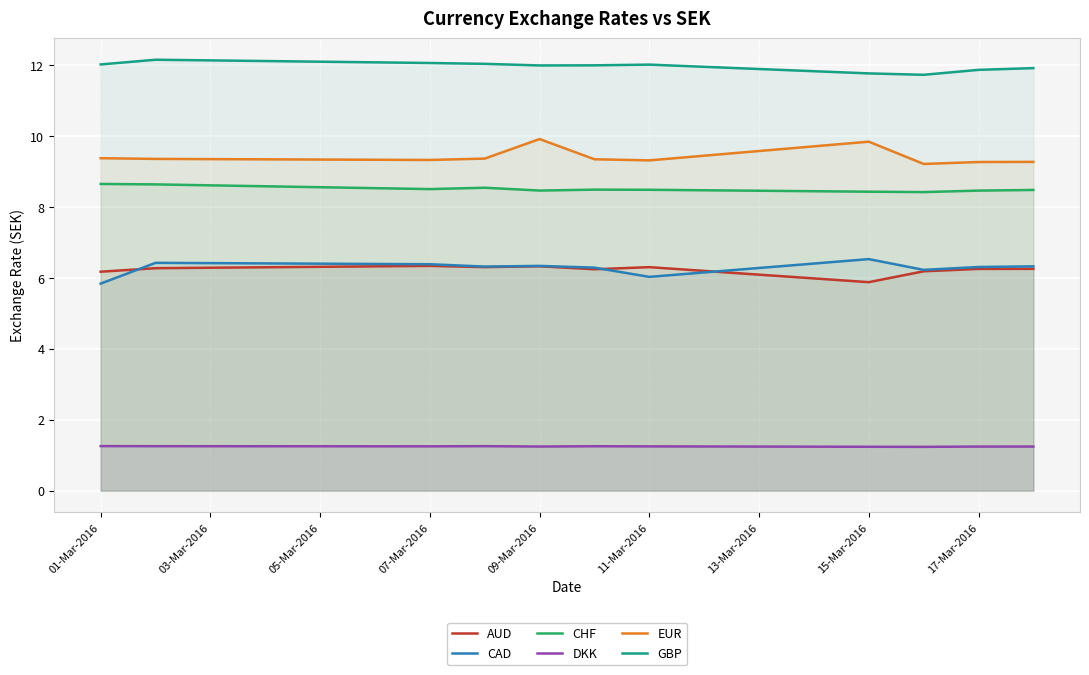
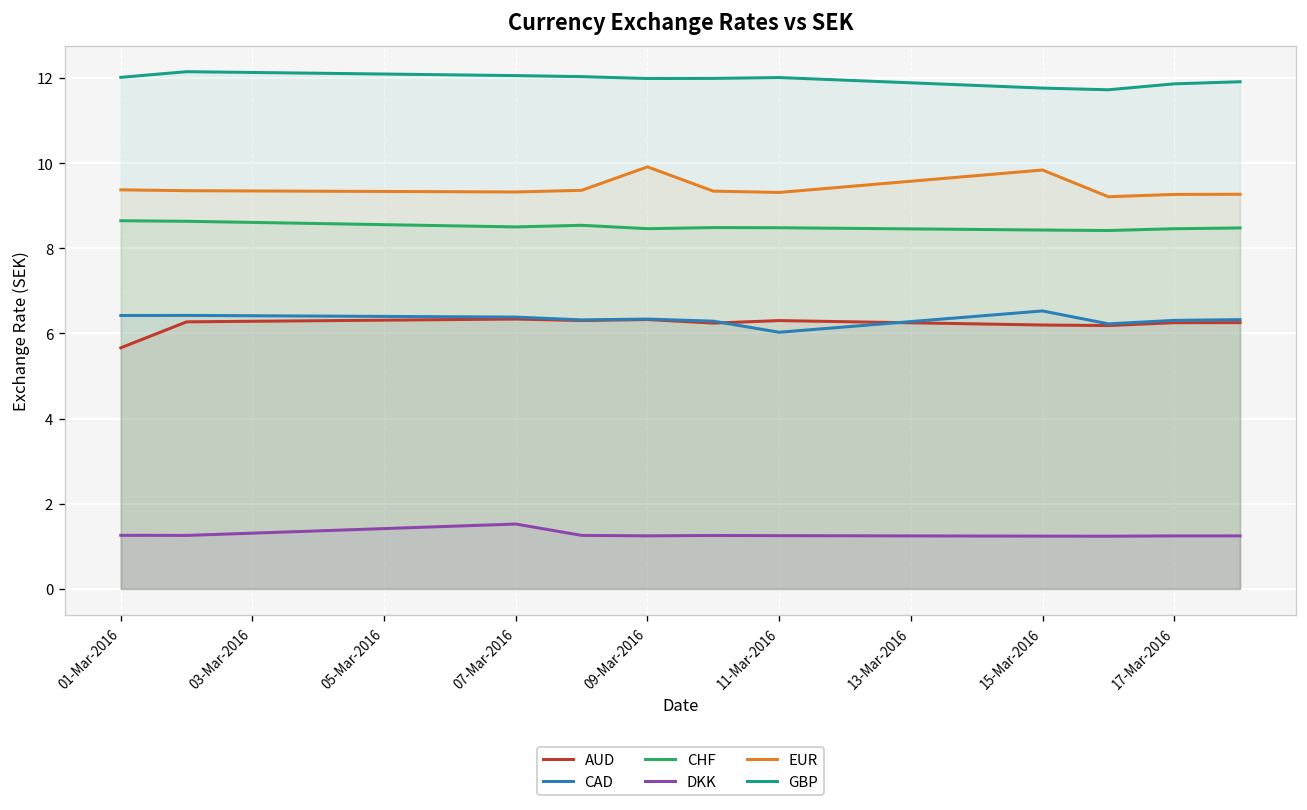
  {
    "AUD": {
-     "01-Mar-2016": 6.2,
+     "01-Mar-2016": 5.7,
      "11-Mar-2016": 6.3,
-     "15-Mar-2016": 5.9
+     "15-Mar-2016": 6.2
    },
    "CAD": {
-     "01-Mar-2016": 5.8,
+     "01-Mar-2016": 6.4,
      "11-Mar-2016": 6.0,
      "15-Mar-2016": 6.5
    },
    "DKK": {
      "01-Mar-2016": 1.3,
-     "07-Mar-2016": 1.2,
+     "07-Mar-2016": 1.5,
      "09-Mar-2016": 1.2,
      "11-Mar-2016": 1.2,
      "15-Mar-2016": 1.2,
      "17-Mar-2016": 1.2
    },
    "EUR": {
      "01-Mar-2016": 9.4,
      "07-Mar-2016": 9.3,
      "09-Mar-2016": 9.9,
      "11-Mar-2016": 9.3,
      "15-Mar-2016": 9.8,
      "17-Mar-2016": 9.3
    }
  }
